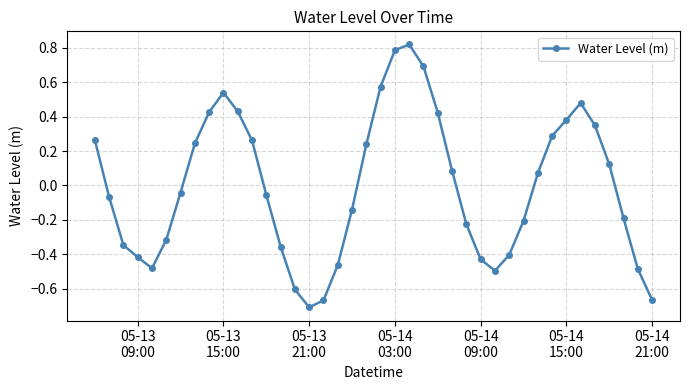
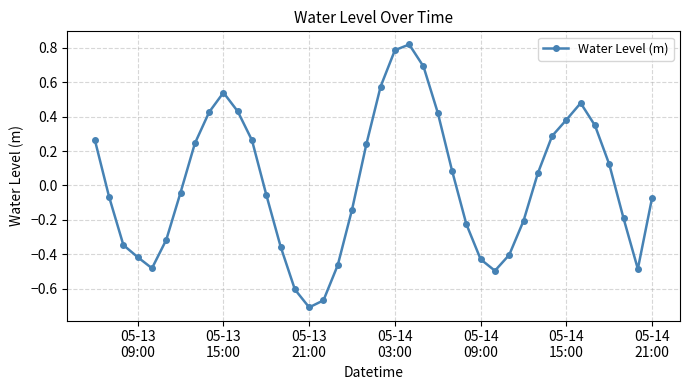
  {
    "05-13 09:00": -0.42,
    "05-13 15:00": 0.54,
    "05-13 21:00": -0.71,
    "05-14 03:00": 0.79,
    "05-14 09:00": -0.43,
    "05-14 15:00": 0.38,
-   "05-14 21:00": -0.67
+   "05-14 21:00": -0.07
  }
